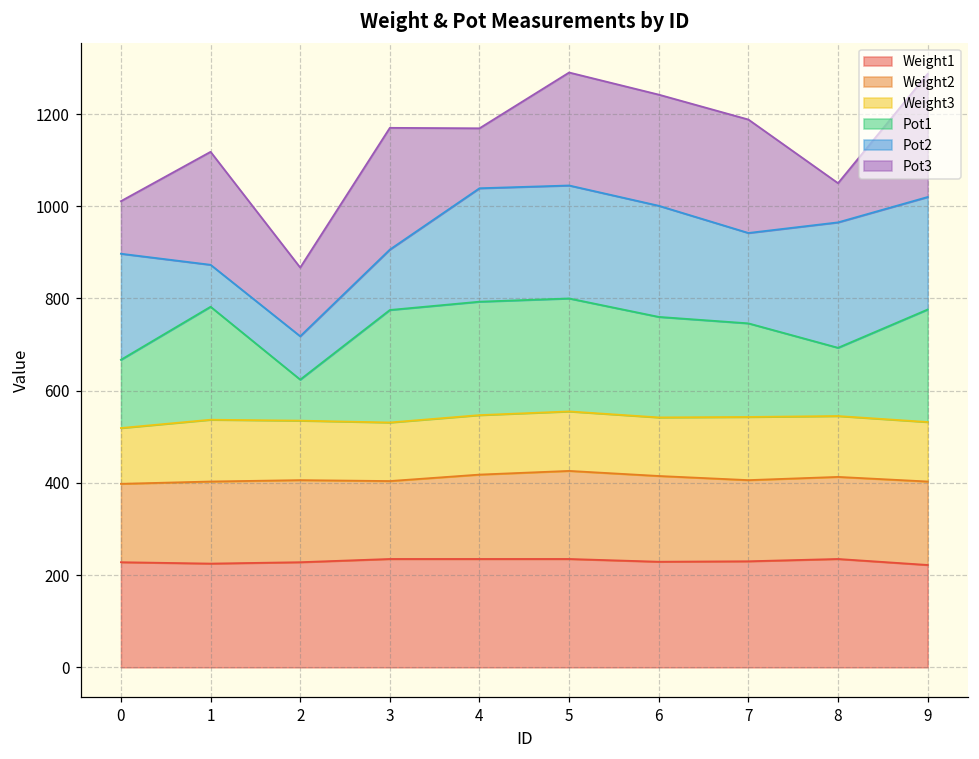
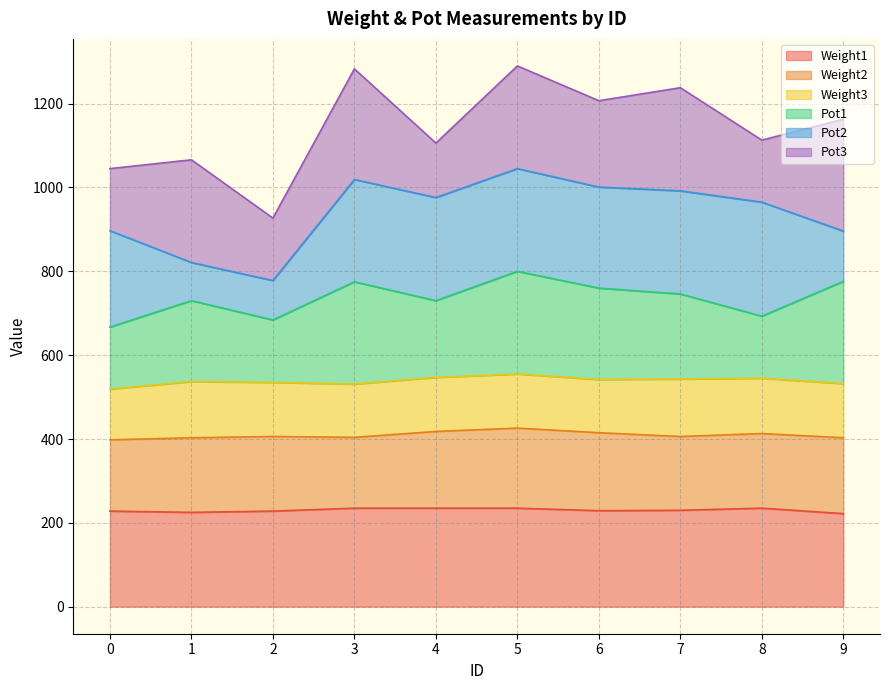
  {
    "Pot1": {
      "0": 150,
-     "1": 250,
-     "2": 90,
+     "1": 190,
+     "2": 150,
      "3": 240,
-     "4": 250,
+     "4": 180,
      "5": 250,
      "6": 220,
      "7": 200,
      "8": 150,
      "9": 240
    },
    "Pot2": {
      "0": 230,
      "1": 90,
      "2": 90,
-     "3": 130,
+     "3": 240,
      "4": 250,
      "5": 250,
      "6": 240,
-     "7": 200,
+     "7": 250,
      "8": 270,
-     "9": 240
+     "9": 120
    },
    "Pot3": {
-     "0": 110,
+     "0": 150,
      "1": 250,
      "2": 150,
      "3": 260,
      "4": 130,
      "5": 250,
-     "6": 240,
+     "6": 210,
      "7": 250,
-     "8": 90
+     "8": 150
    }
  }
